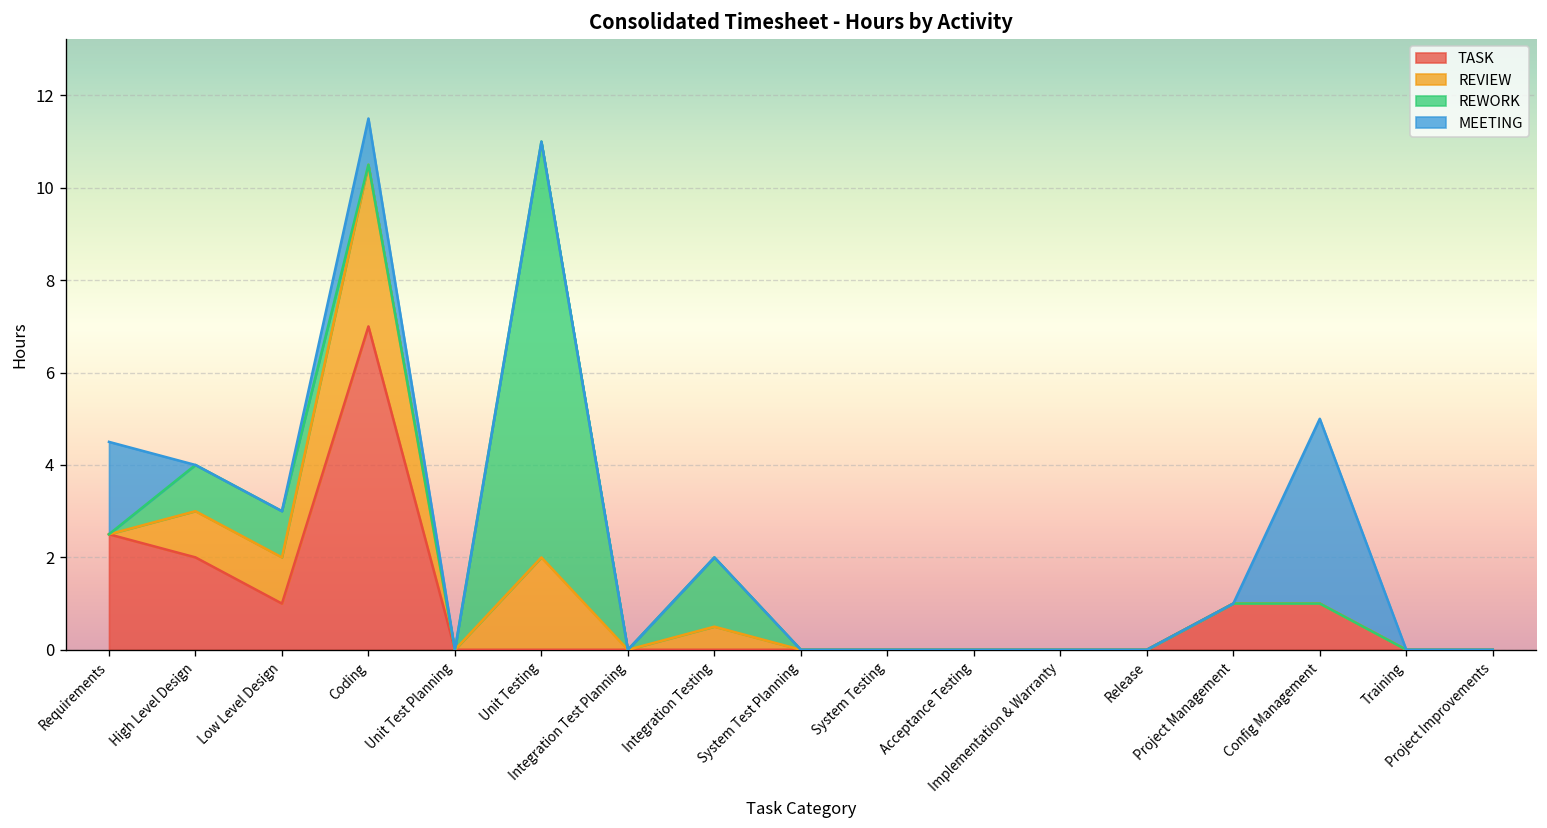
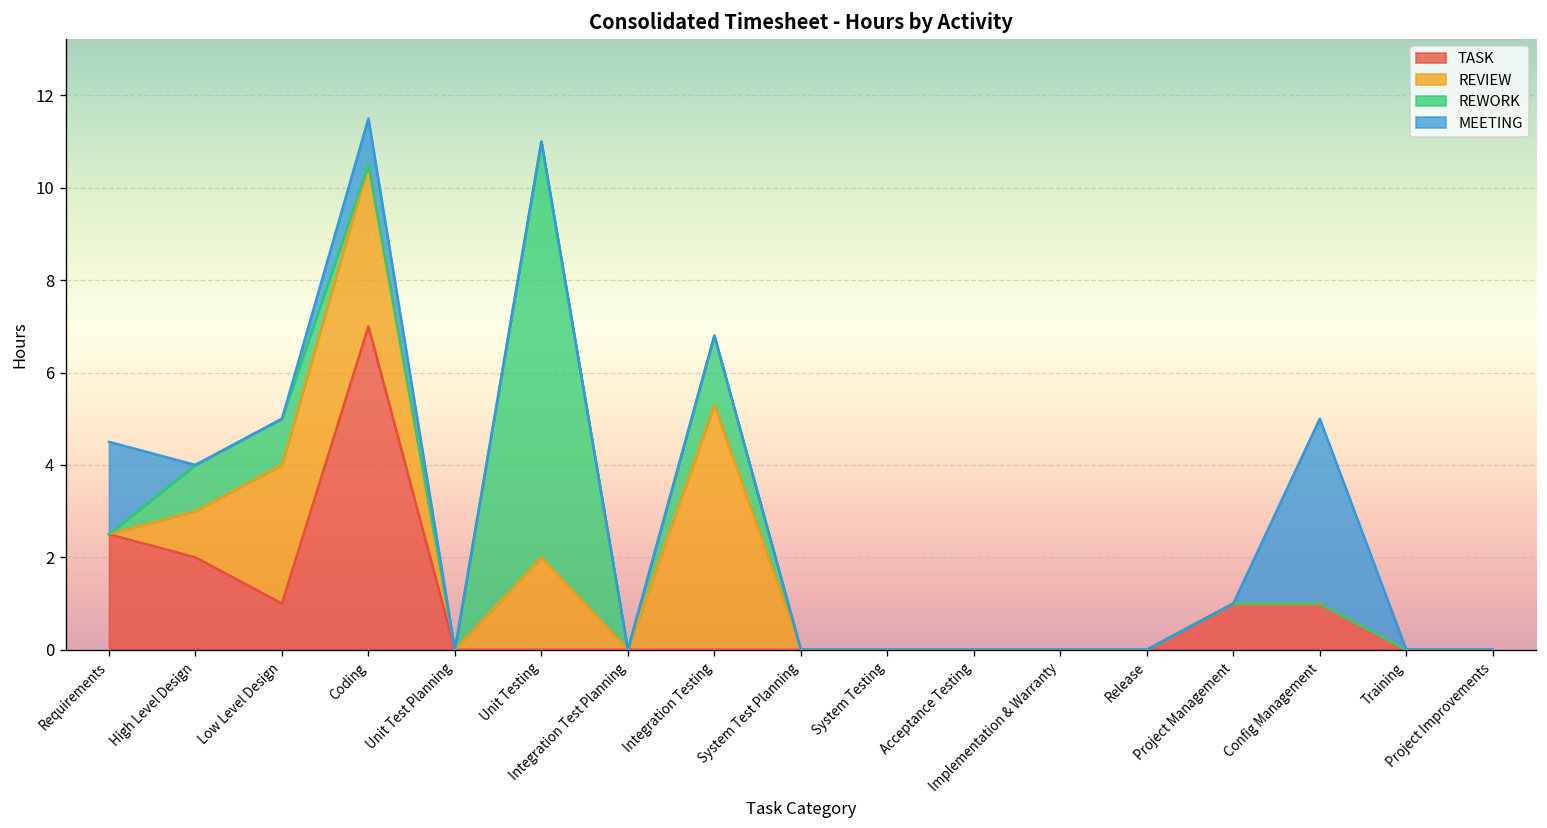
  {
    "TASK": {
      "High Level Design": 2.0,
      "Low Level Design": 1.0,
      "Coding": 7.0,
      "Unit Testing": 0.0,
      "Integration Testing": 0.0
    },
    "REVIEW": {
      "High Level Design": 1.0,
-     "Low Level Design": 1,
+     "Low Level Design": 3,
      "Unit Testing": 2.0,
-     "Integration Testing": 0.5
+     "Integration Testing": 5.3
    },
    "MEETING": {
      "Requirements": 2.0,
      "Coding": 1.0,
      "Config Management": 4.0
    }
  }
